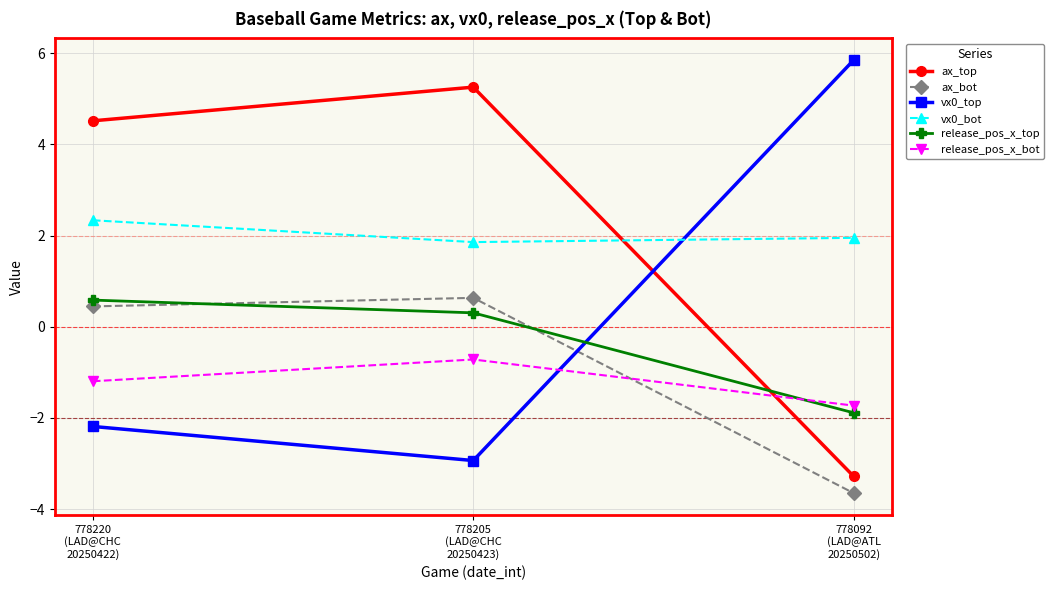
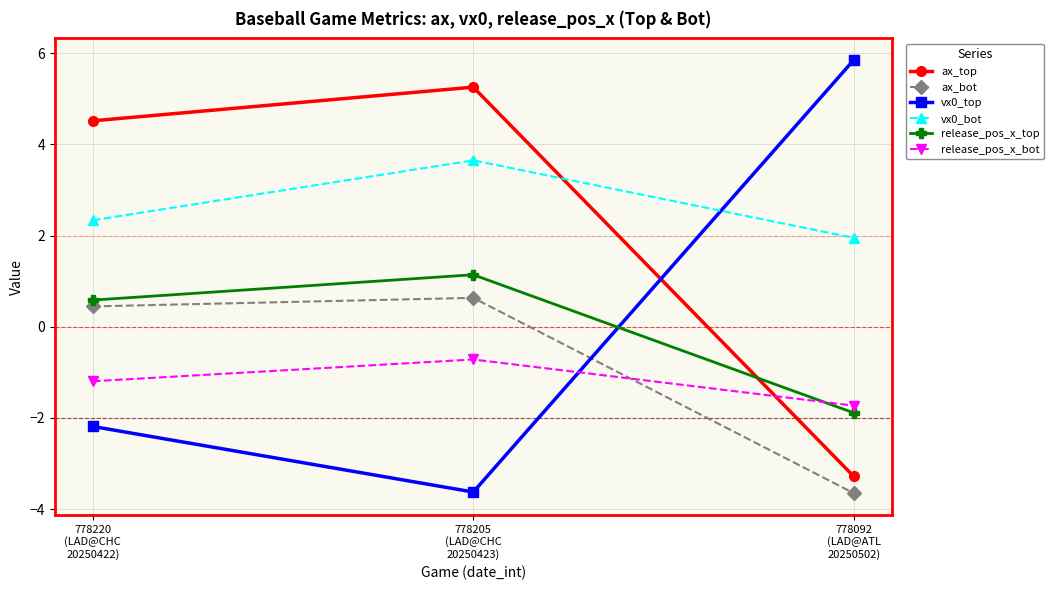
  {
    "ax_top": {
      "778220 (LAD@CHC 20250422)": 4.5,
      "778205 (LAD@CHC 20250423)": 5.3,
      "778092 (LAD@ATL 20250502)": -3.3
    },
    "ax_bot": {
      "778220 (LAD@CHC 20250422)": 0.4,
      "778205 (LAD@CHC 20250423)": 0.6,
      "778092 (LAD@ATL 20250502)": -3.6
    },
    "vx0_top": {
      "778220 (LAD@CHC 20250422)": -2.2,
-     "778205 (LAD@CHC 20250423)": -2.9,
+     "778205 (LAD@CHC 20250423)": -3.6,
      "778092 (LAD@ATL 20250502)": 5.8
    },
    "vx0_bot": {
      "778220 (LAD@CHC 20250422)": 2.3,
-     "778205 (LAD@CHC 20250423)": 1.9,
+     "778205 (LAD@CHC 20250423)": 3.6,
      "778092 (LAD@ATL 20250502)": 2.0
    },
    "release_pos_x_top": {
      "778220 (LAD@CHC 20250422)": 0.6,
-     "778205 (LAD@CHC 20250423)": 0.3,
+     "778205 (LAD@CHC 20250423)": 1.1,
      "778092 (LAD@ATL 20250502)": -1.9
    },
    "release_pos_x_bot": {
      "778220 (LAD@CHC 20250422)": -1.2,
      "778205 (LAD@CHC 20250423)": -0.7,
      "778092 (LAD@ATL 20250502)": -1.7
    }
  }
